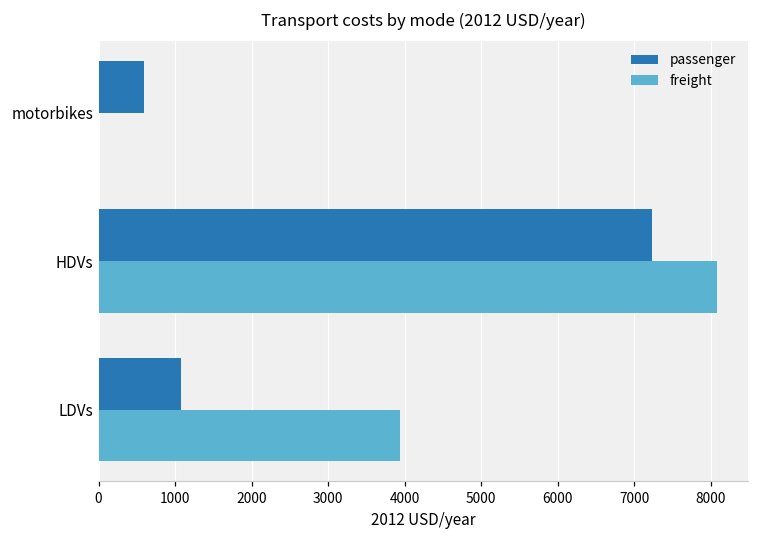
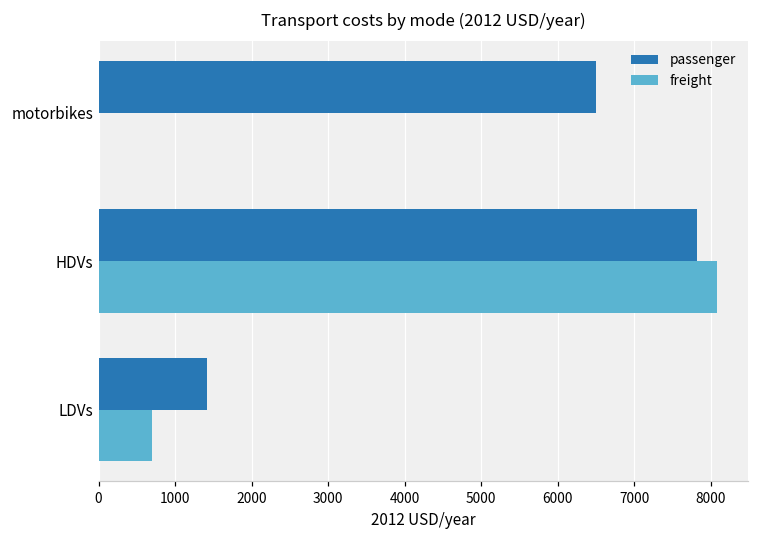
  {
    "passenger": {
-     "motorbikes": 600,
-     "HDVs": 7200,
-     "LDVs": 1100
+     "motorbikes": 6500,
+     "HDVs": 7800,
+     "LDVs": 1400
    },
    "freight": {
      "motorbikes": 0,
      "HDVs": 8100,
-     "LDVs": 3900
+     "LDVs": 700
    }
  }
